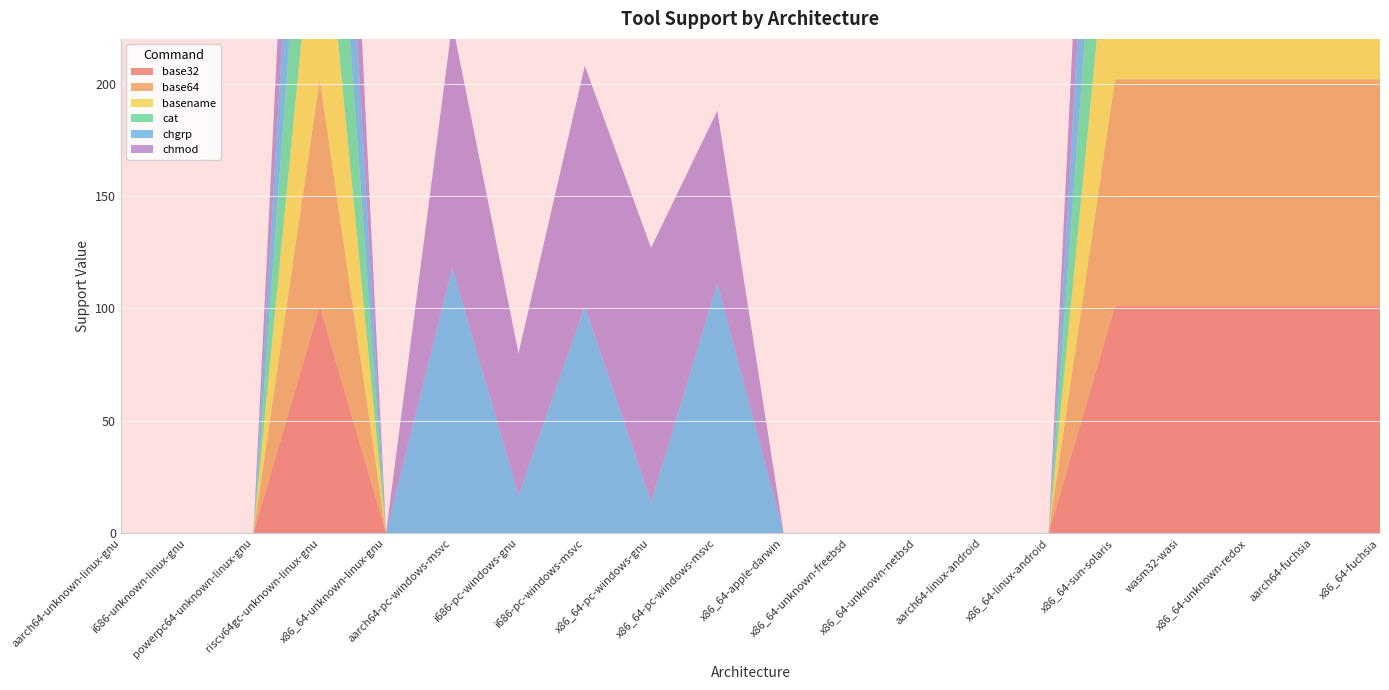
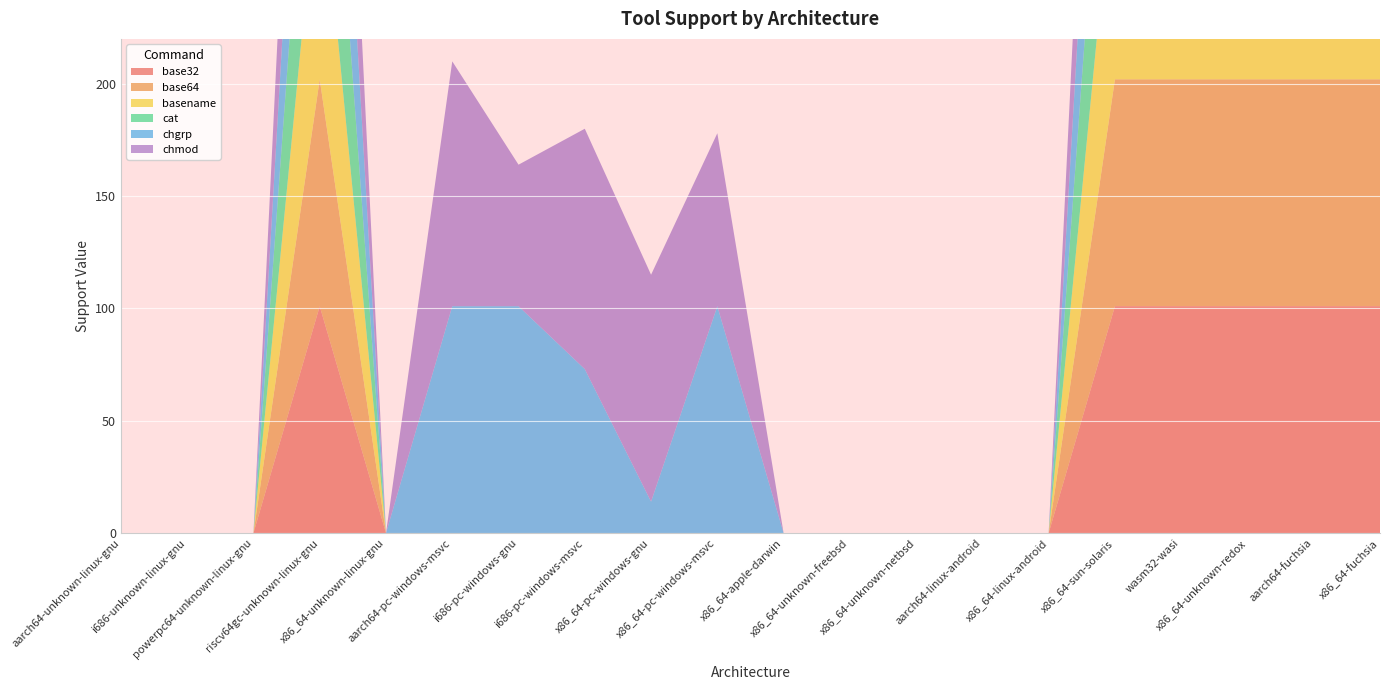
  {
    "chgrp": {
-     "aarch64-pc-windows-msvc": 118,
-     "i686-pc-windows-gnu": 17,
-     "i686-pc-windows-msvc": 101,
+     "aarch64-pc-windows-msvc": 101,
+     "i686-pc-windows-gnu": 101,
+     "i686-pc-windows-msvc": 73,
      "x86_64-pc-windows-gnu": 14,
-     "x86_64-pc-windows-msvc": 111
+     "x86_64-pc-windows-msvc": 101
    },
    "chmod": {
      "i686-pc-windows-gnu": 63,
      "i686-pc-windows-msvc": 107,
-     "x86_64-pc-windows-gnu": 113,
+     "x86_64-pc-windows-gnu": 101,
      "x86_64-pc-windows-msvc": 77
    }
  }
